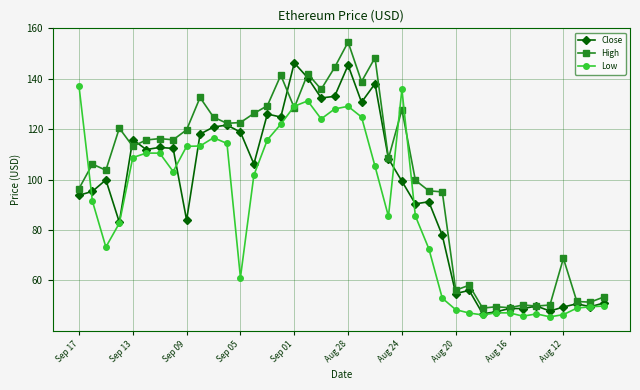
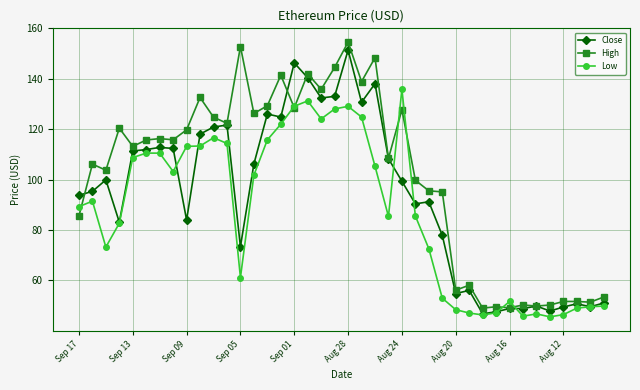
  {
    "Close": {
      "Sep 17": 94,
-     "Sep 13": 116,
+     "Sep 13": 111,
      "Sep 09": 84,
-     "Sep 05": 119,
+     "Sep 05": 73,
      "Sep 01": 146,
-     "Aug 28": 145,
+     "Aug 28": 151,
      "Aug 24": 99,
      "Aug 20": 55,
      "Aug 12": 49
    },
    "High": {
-     "Sep 17": 96,
+     "Sep 17": 86,
      "Sep 13": 113,
      "Sep 09": 120,
-     "Sep 05": 123,
+     "Sep 05": 153,
      "Aug 28": 155,
      "Aug 24": 128,
      "Aug 20": 56,
-     "Aug 12": 69
+     "Aug 12": 52
    },
    "Low": {
-     "Sep 17": 137,
+     "Sep 17": 89,
      "Sep 13": 109,
      "Sep 09": 113,
      "Sep 05": 61,
      "Aug 28": 129,
      "Aug 24": 136,
      "Aug 20": 48,
-     "Aug 16": 47,
+     "Aug 16": 52,
      "Aug 12": 46
    }
  }
